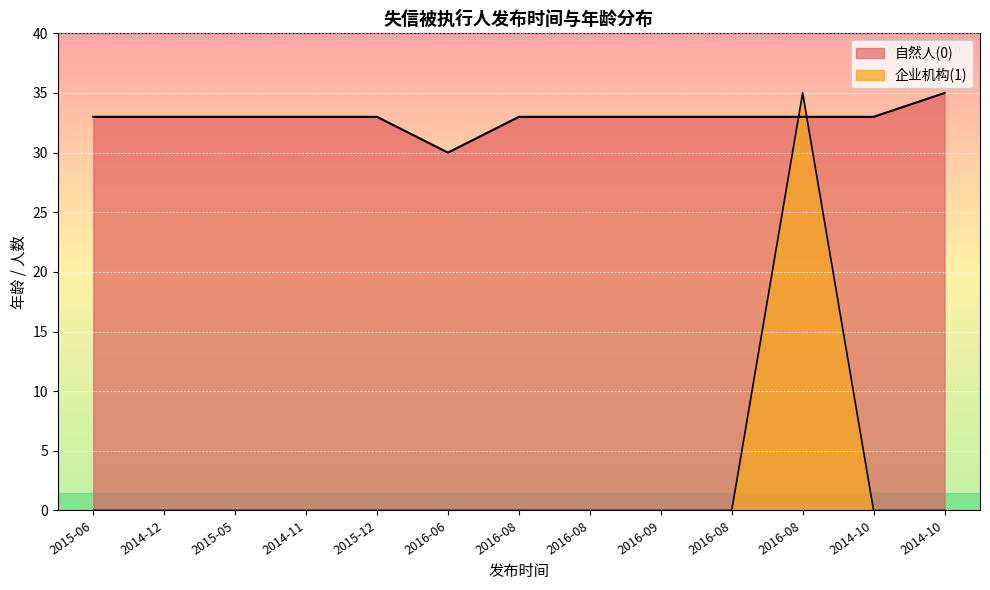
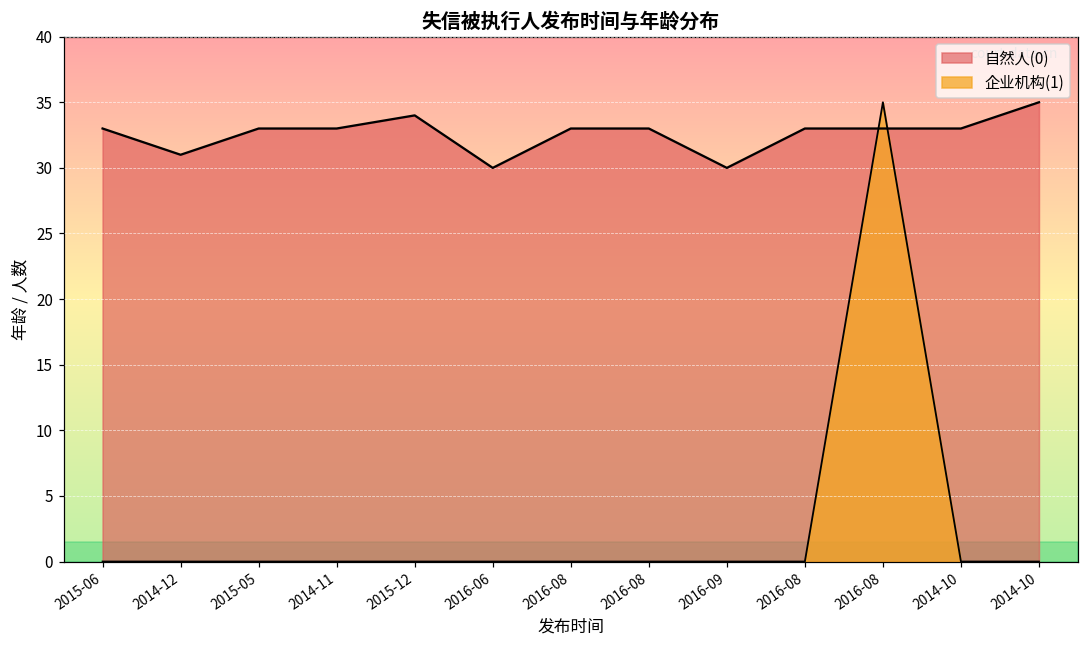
  {
    "自然人(0)": {
      "2015-06": 33,
-     "2014-12": 33,
+     "2014-12": 31,
      "2015-05": 33,
      "2014-11": 33,
-     "2015-12": 33,
+     "2015-12": 34,
      "2016-06": 30,
-     "2016-09": 33
+     "2016-09": 30
    },
    "企业机构(1)": {
      "2015-06": 0,
      "2014-12": 0,
      "2015-05": 0,
      "2014-11": 0,
      "2015-12": 0,
      "2016-06": 0,
      "2016-09": 0
    }
  }
